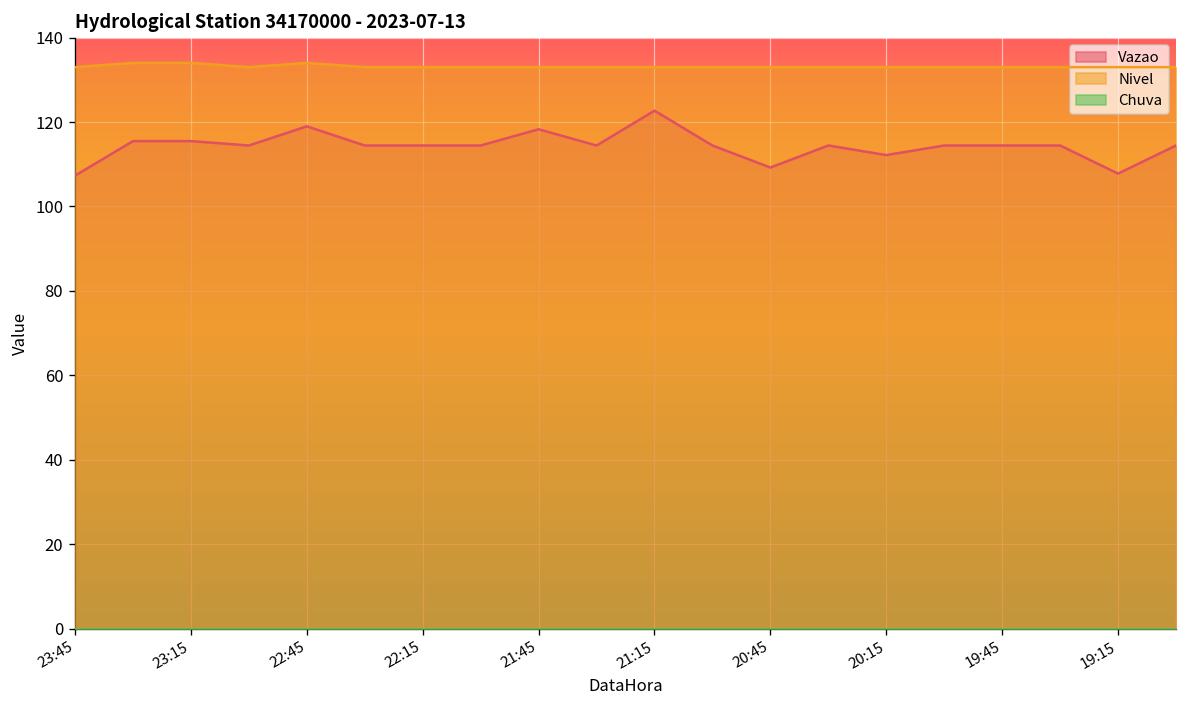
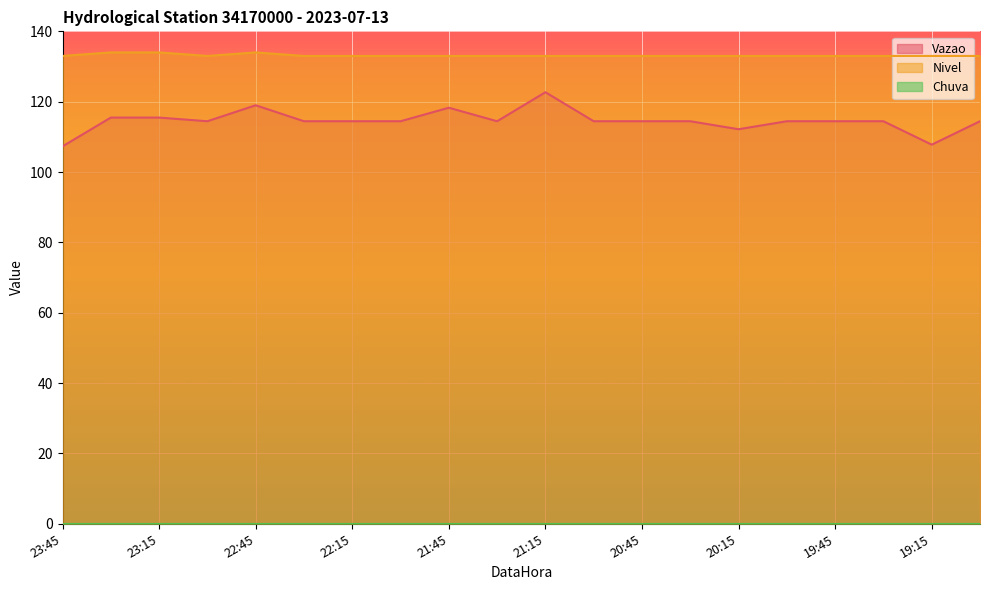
  {
    "Vazao": {
      "23:45": 107,
      "23:15": 115,
      "22:45": 119,
      "22:15": 114,
      "21:45": 118,
      "21:15": 123,
-     "20:45": 109,
+     "20:45": 114,
      "20:15": 112,
      "19:45": 114,
      "19:15": 108
    },
    "Nivel": {
      "23:45": 133,
      "23:15": 134,
      "22:45": 134,
      "22:15": 133,
      "21:45": 133,
      "21:15": 133,
      "20:45": 133,
      "20:15": 133,
      "19:45": 133
    },
    "Chuva": {
      "23:45": 0,
      "23:15": 0,
      "22:45": 0,
      "22:15": 0,
      "21:45": 0,
      "21:15": 0,
      "20:45": 0,
      "20:15": 0,
      "19:45": 0,
      "19:15": 0
    }
  }
